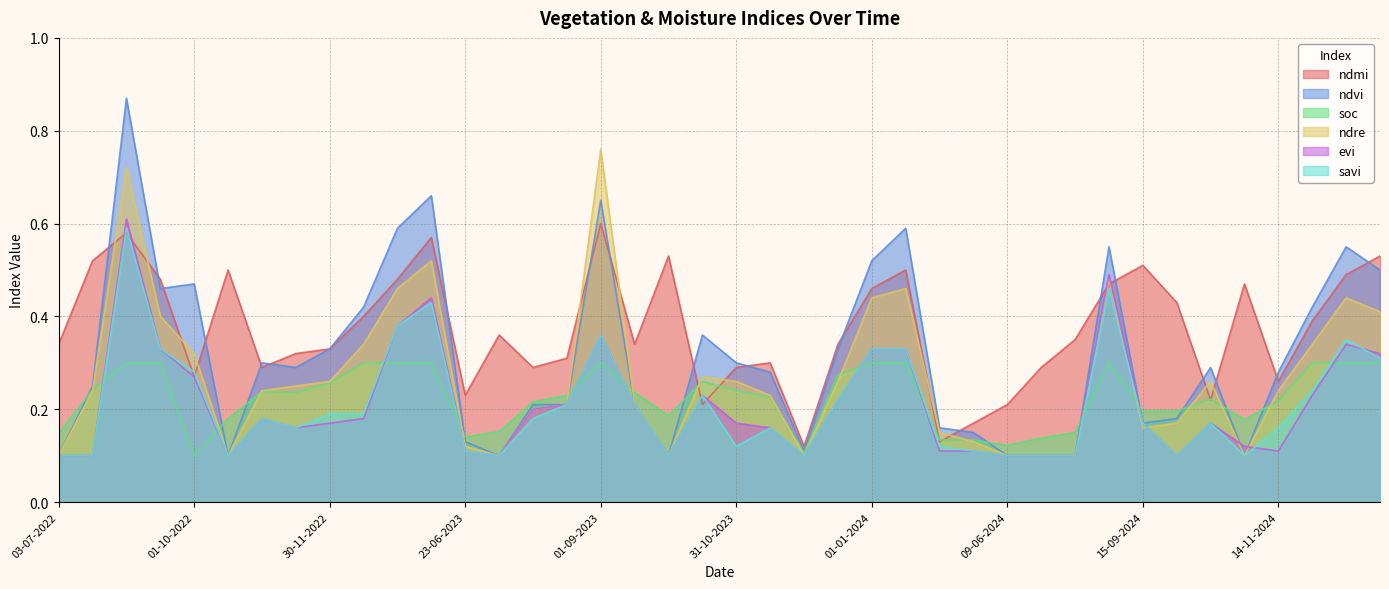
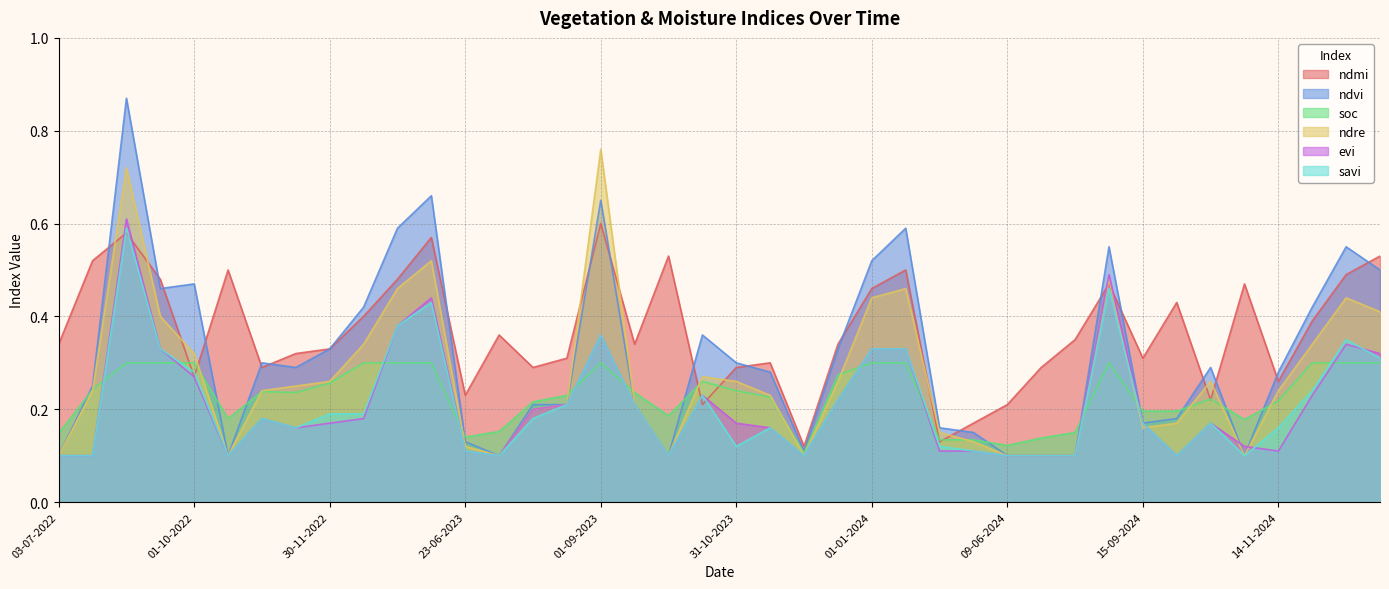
  {
    "ndmi": {
      "03-07-2022": 0.34,
      "23-06-2023": 0.23,
      "01-09-2023": 0.60,
      "31-10-2023": 0.29,
      "01-01-2024": 0.46,
      "09-06-2024": 0.21,
-     "15-09-2024": 0.51,
+     "15-09-2024": 0.31,
      "14-11-2024": 0.26
    },
    "ndvi": {
      "01-10-2022": 0.47,
      "23-06-2023": 0.13,
      "01-09-2023": 0.65,
      "31-10-2023": 0.30,
      "01-01-2024": 0.52,
      "14-11-2024": 0.28
    },
    "soc": {
      "03-07-2022": 0.15,
-     "01-10-2022": 0.1,
+     "01-10-2022": 0.3,
      "23-06-2023": 0.14,
      "01-09-2023": 0.3,
      "31-10-2023": 0.24,
      "01-01-2024": 0.3,
      "09-06-2024": 0.12,
      "15-09-2024": 0.2,
      "14-11-2024": 0.22
    },
    "ndre": {
      "01-10-2022": 0.32,
      "23-06-2023": 0.12,
      "01-09-2023": 0.76,
      "31-10-2023": 0.26,
      "01-01-2024": 0.44,
      "15-09-2024": 0.16,
      "14-11-2024": 0.24
    },
    "evi": {
      "30-11-2022": 0.17,
      "31-10-2023": 0.17,
      "14-11-2024": 0.11
    },
    "savi": {
      "01-10-2022": 0.28,
      "30-11-2022": 0.19,
      "31-10-2023": 0.12,
      "14-11-2024": 0.16
    }
  }
